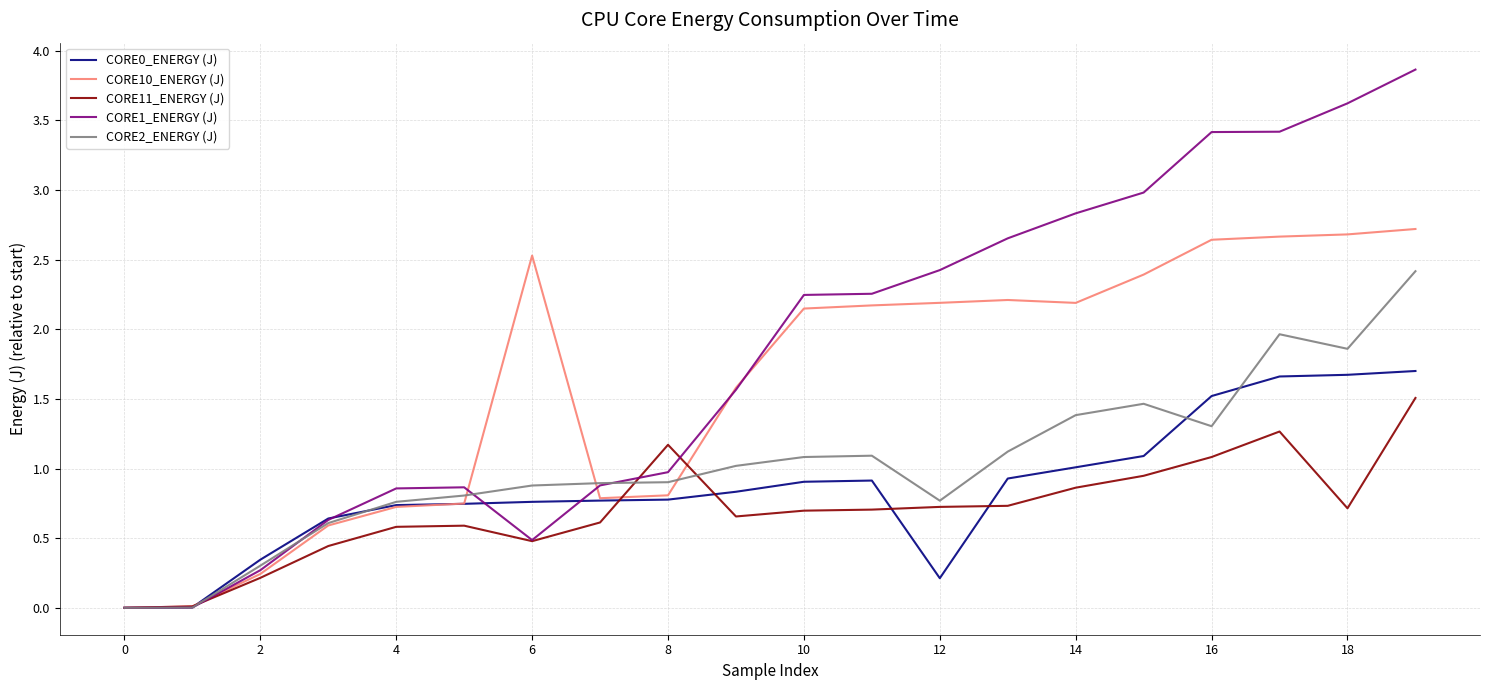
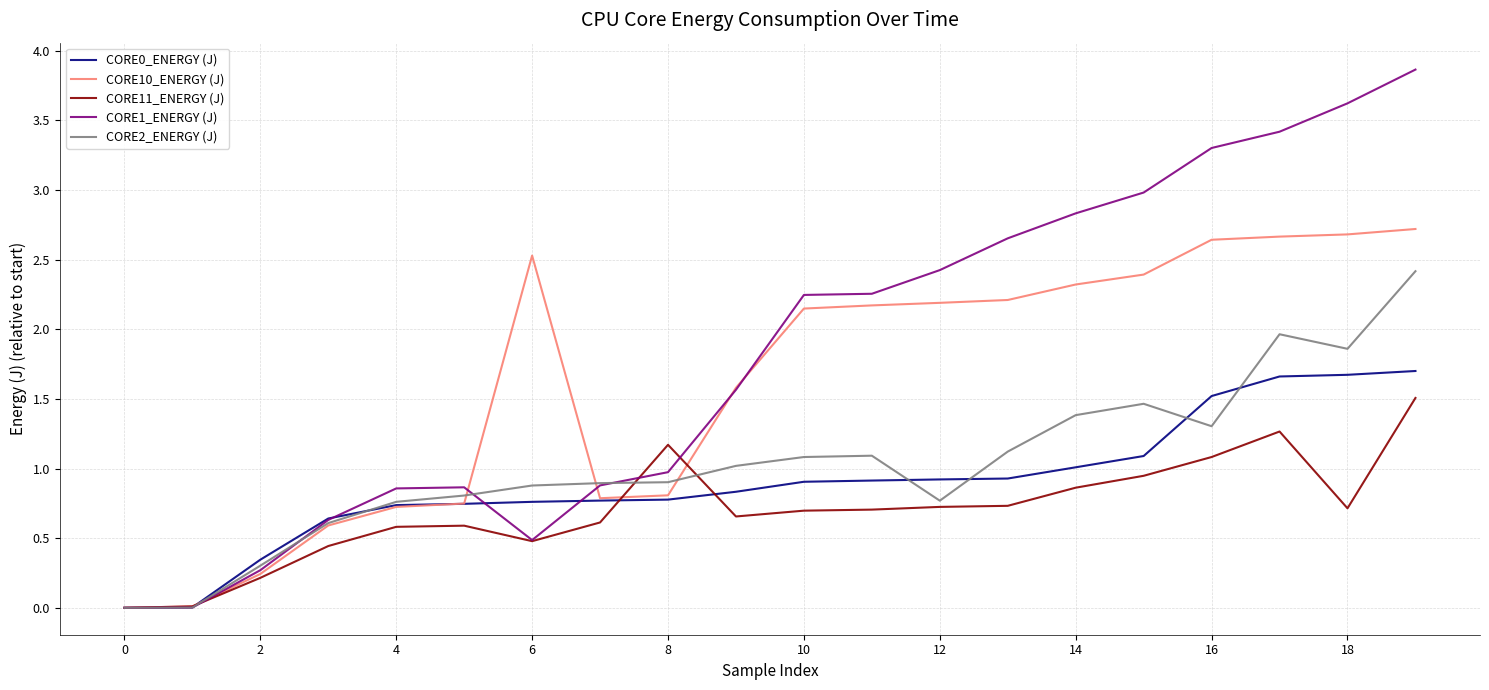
  {
    "CORE0_ENERGY (J)": {
      "2": 0.35,
      "6": 0.76,
      "8": 0.78,
      "10": 0.90,
-     "12": 0.21,
+     "12": 0.92,
      "14": 1.01,
      "16": 1.52,
      "18": 1.67
    },
    "CORE10_ENERGY (J)": {
      "2": 0.24,
      "6": 2.53,
      "8": 0.81,
      "10": 2.15,
      "12": 2.19,
-     "14": 2.19,
+     "14": 2.32,
      "16": 2.64,
      "18": 2.68
    },
    "CORE11_ENERGY (J)": {
      "2": 0.22,
      "4": 0.58,
      "8": 1.17,
      "10": 0.70,
      "12": 0.72,
      "14": 0.86,
      "16": 1.08,
      "18": 0.71
    },
    "CORE1_ENERGY (J)": {
      "2": 0.27,
      "4": 0.86,
      "8": 0.97,
      "10": 2.25,
      "12": 2.42,
      "14": 2.83,
-     "16": 3.42,
+     "16": 3.30,
      "18": 3.62
    },
    "CORE2_ENERGY (J)": {
      "2": 0.30,
      "4": 0.76,
      "6": 0.88,
      "8": 0.90,
      "10": 1.08,
      "12": 0.77,
      "14": 1.38,
      "16": 1.30,
      "18": 1.86
    }
  }
